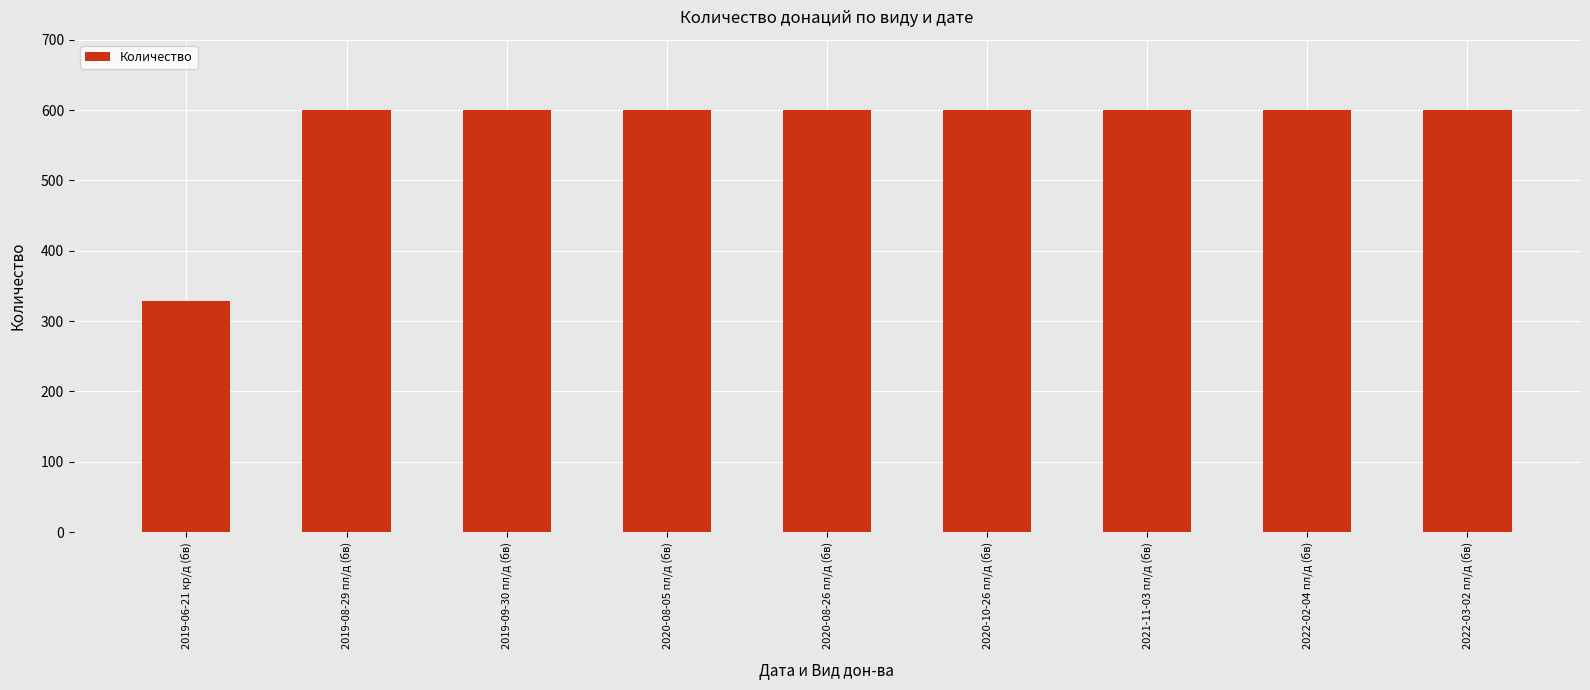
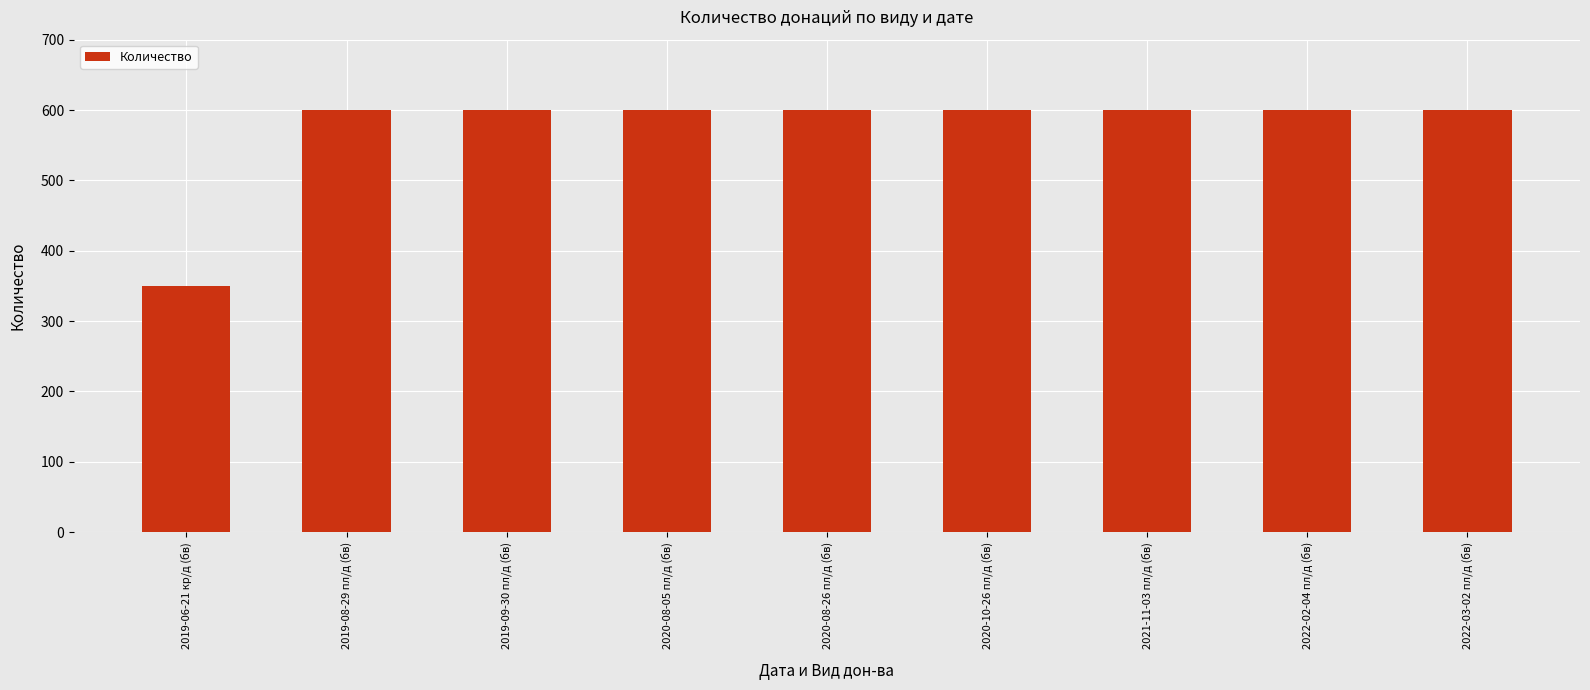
  {
-   "2019-06-21 кр/д (бв)": 330,
+   "2019-06-21 кр/д (бв)": 350,
    "2019-08-29 пл/д (бв)": 600,
    "2019-09-30 пл/д (бв)": 600,
    "2020-08-05 пл/д (бв)": 600,
    "2020-08-26 пл/д (бв)": 600,
    "2020-10-26 пл/д (бв)": 600,
    "2021-11-03 пл/д (бв)": 600,
    "2022-02-04 пл/д (бв)": 600,
    "2022-03-02 пл/д (бв)": 600
  }
